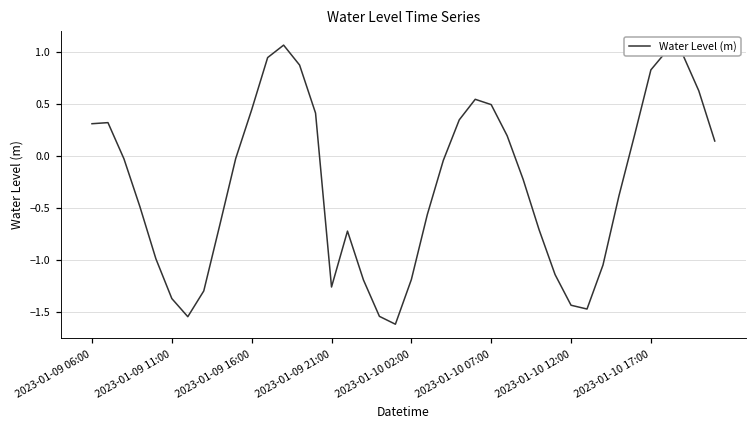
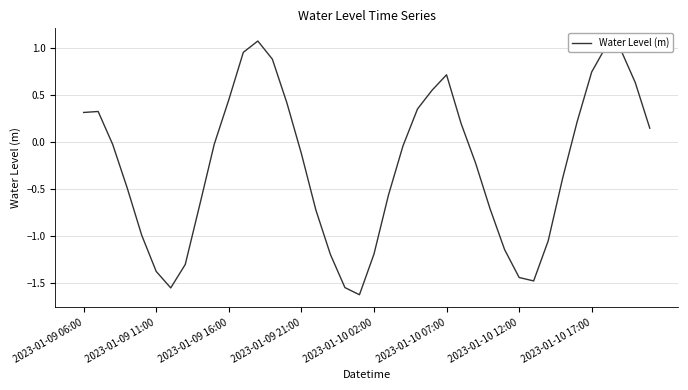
  {
    "2023-01-09 06:00": 0.3,
    "2023-01-09 11:00": -1.4,
    "2023-01-09 16:00": 0.4,
-   "2023-01-09 21:00": -1.3,
+   "2023-01-09 21:00": -0.1,
    "2023-01-10 02:00": -1.2,
-   "2023-01-10 07:00": 0.5,
+   "2023-01-10 07:00": 0.7,
    "2023-01-10 12:00": -1.4,
-   "2023-01-10 17:00": 0.8
+   "2023-01-10 17:00": 0.7
  }
